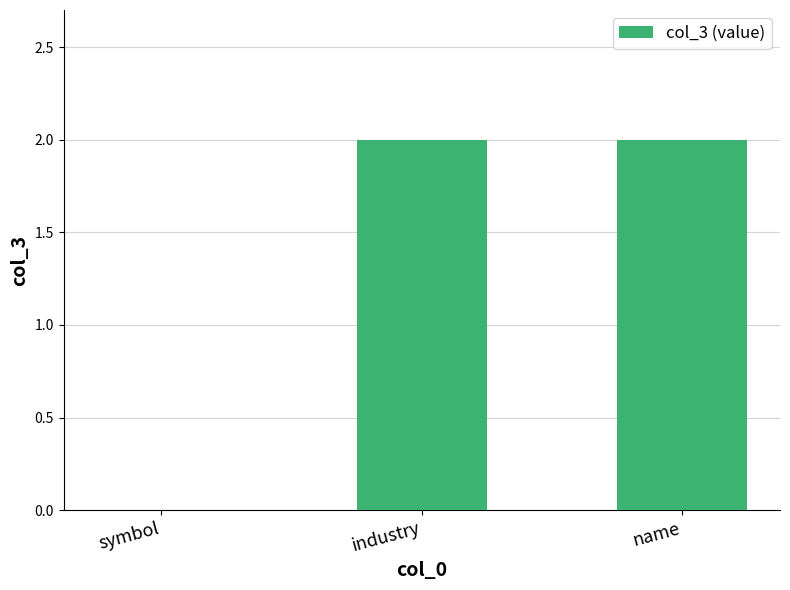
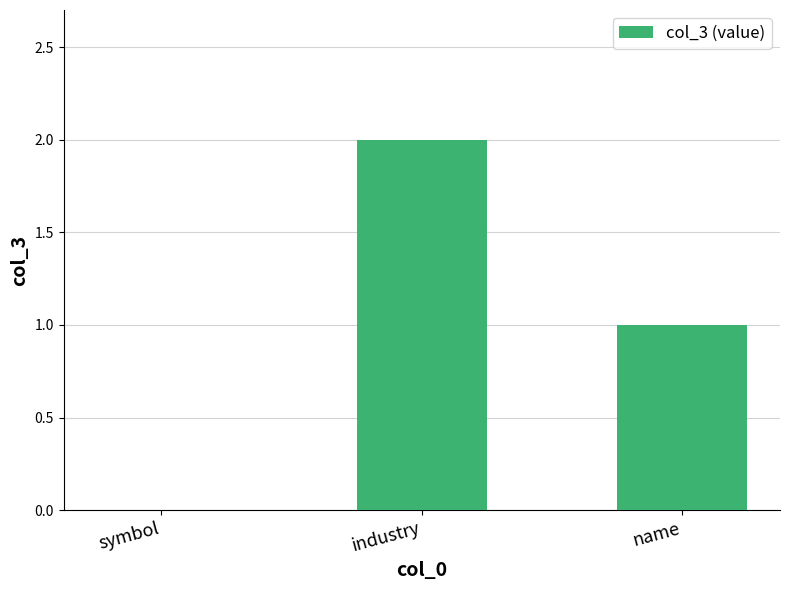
  {
    "symbol": 0,
    "industry": 2,
-   "name": 2
+   "name": 1
  }
